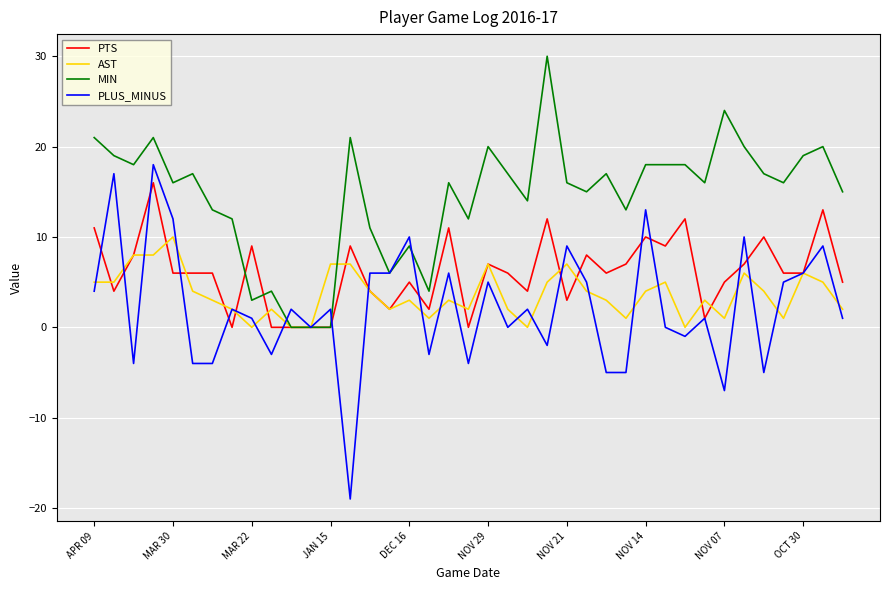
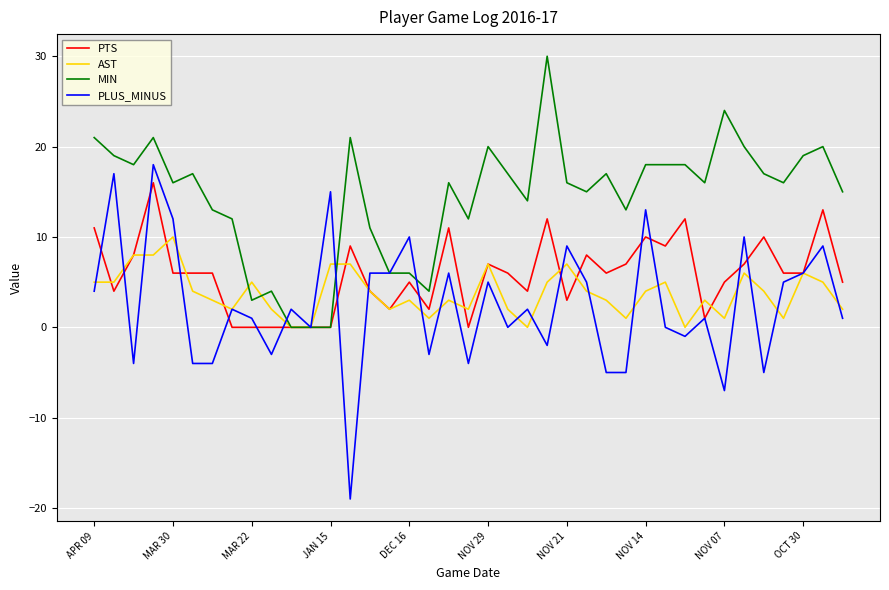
  {
    "PTS": {
      "APR 09": 11,
      "MAR 30": 6,
-     "MAR 22": 9,
+     "MAR 22": 0,
      "DEC 16": 5,
      "NOV 21": 3,
      "NOV 14": 10,
      "NOV 07": 5
    },
    "AST": {
      "APR 09": 5,
      "MAR 30": 10,
-     "MAR 22": 0,
+     "MAR 22": 5,
      "JAN 15": 7,
      "DEC 16": 3,
      "NOV 21": 7,
      "NOV 14": 4,
      "NOV 07": 1
    },
    "MIN": {
      "APR 09": 21,
      "MAR 30": 16,
      "MAR 22": 3,
-     "DEC 16": 9,
+     "DEC 16": 6,
      "NOV 29": 20,
      "NOV 21": 16,
      "NOV 14": 18,
      "NOV 07": 24,
      "OCT 30": 19
    },
    "PLUS_MINUS": {
      "APR 09": 4,
      "MAR 30": 12,
      "MAR 22": 1,
-     "JAN 15": 2,
+     "JAN 15": 15,
      "DEC 16": 10,
      "NOV 29": 5,
      "NOV 21": 9,
      "NOV 14": 13,
      "NOV 07": -7
    }
  }
